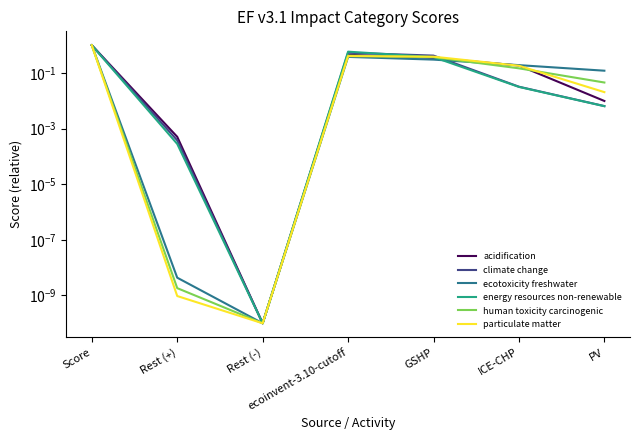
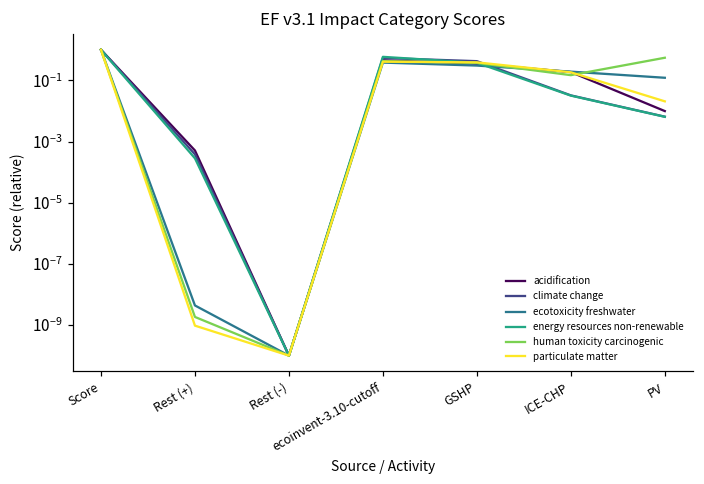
  {
    "acidification": {
      "Rest (+)": 0.0005,
      "PV": 0.01
    },
    "human toxicity carcinogenic": {
      "Rest (+)": 0.000000002,
      "ICE-CHP": 0.1,
-     "PV": 0.05
+     "PV": 0.5
    },
    "particulate matter": {
      "Rest (+)": 0.0000000010,
      "PV": 0.02
    }
  }
